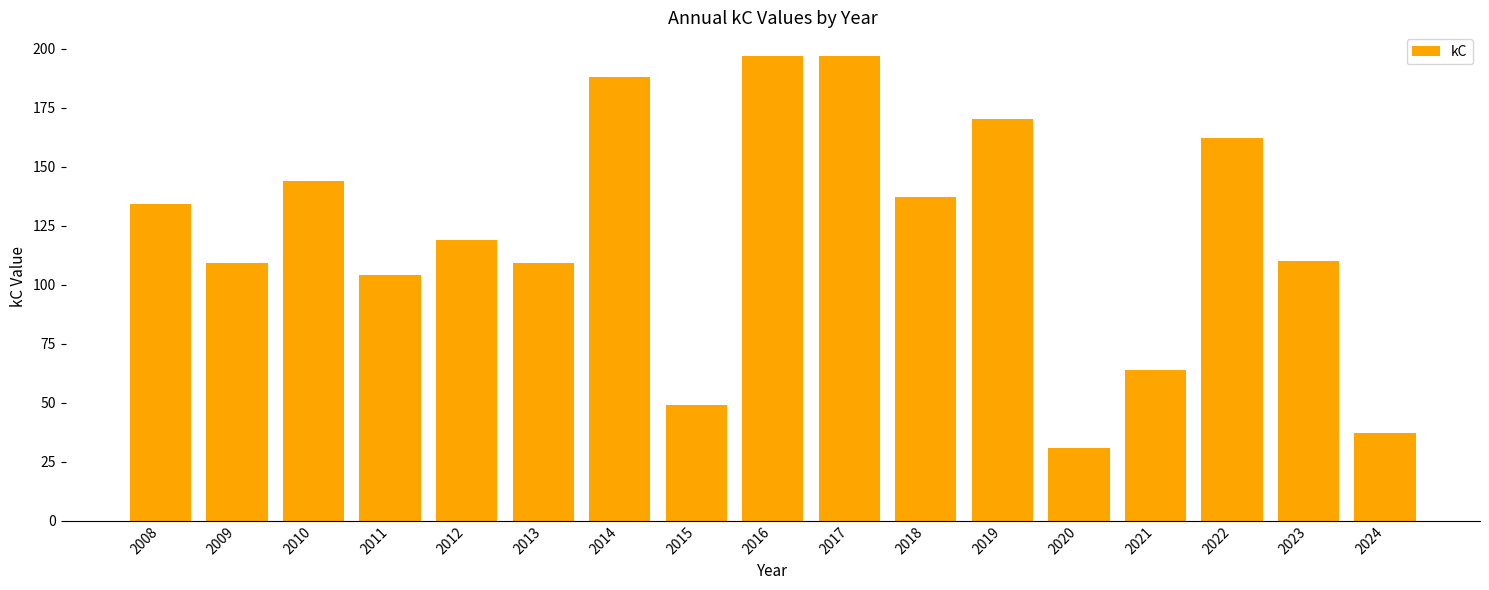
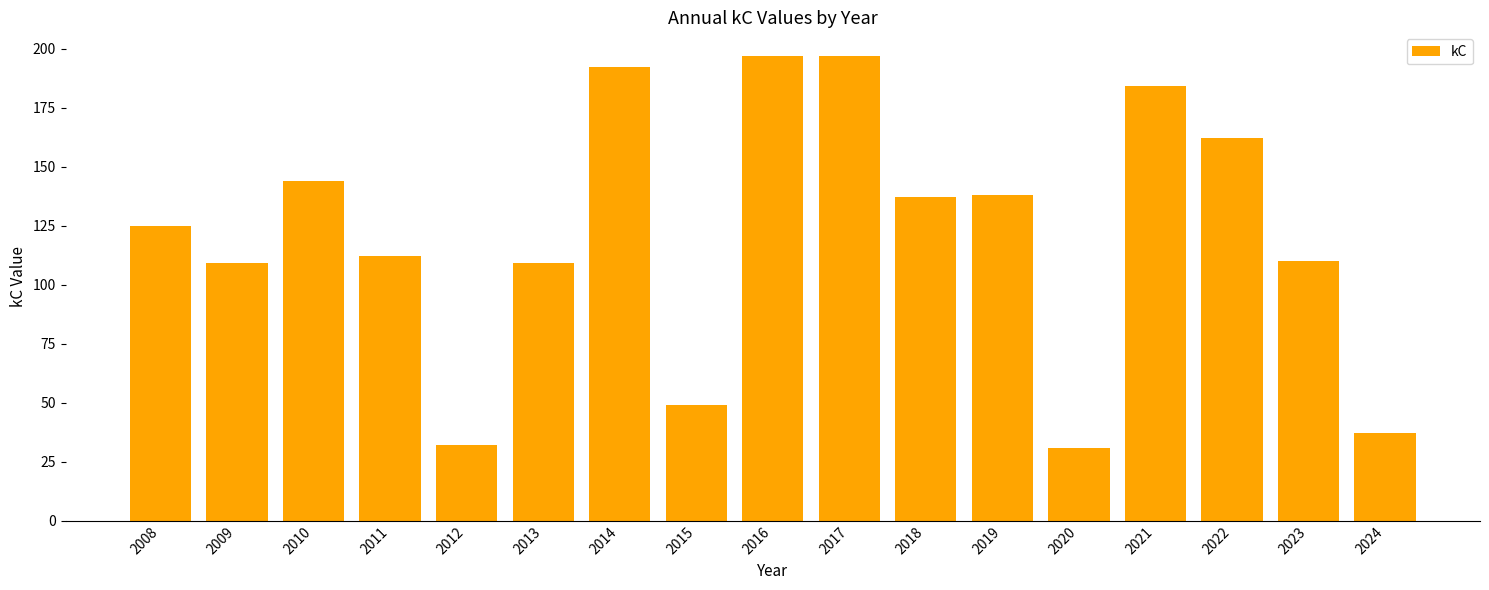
  {
-   "2008": 134,
+   "2008": 125,
    "2009": 109,
    "2010": 144,
-   "2011": 104,
-   "2012": 119,
+   "2011": 112,
+   "2012": 32,
    "2013": 109,
-   "2014": 188,
+   "2014": 192,
    "2015": 49,
    "2016": 197,
    "2017": 197,
    "2018": 137,
-   "2019": 170,
+   "2019": 138,
    "2020": 31,
-   "2021": 64,
+   "2021": 184,
    "2022": 162,
    "2023": 110,
    "2024": 37
  }
